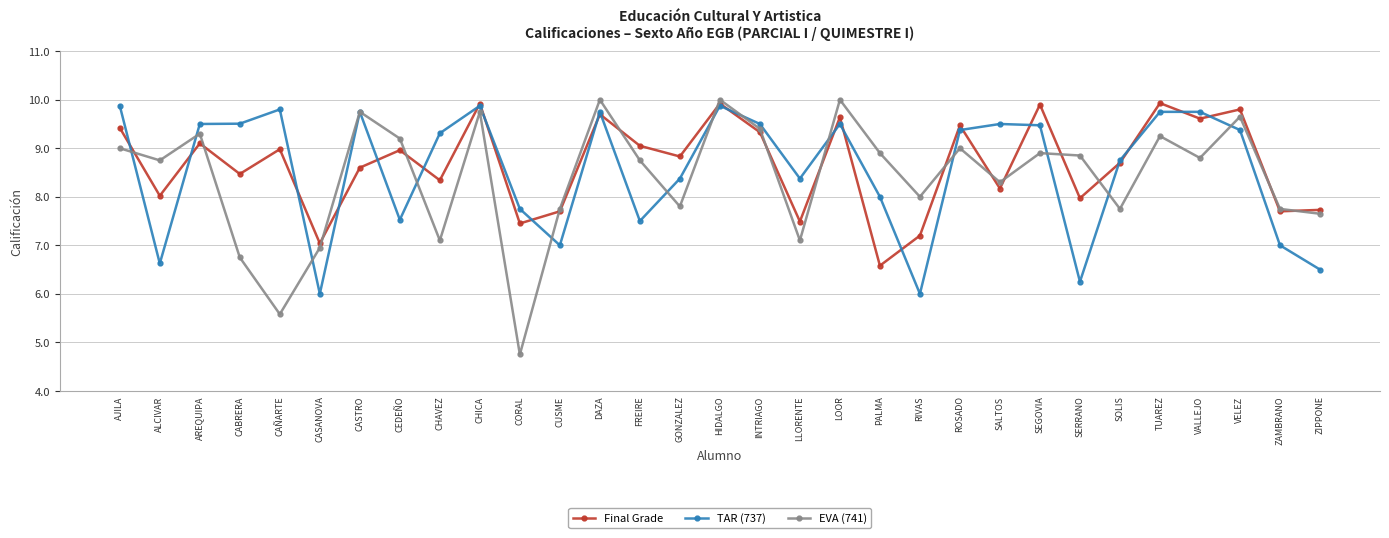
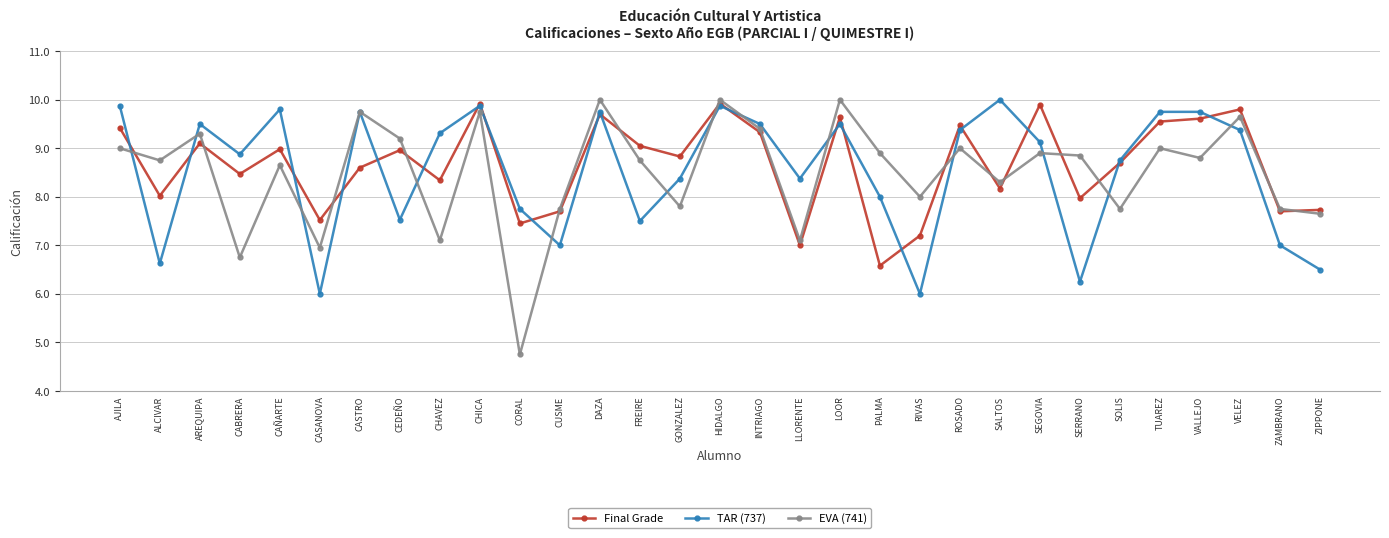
  {
    "Final Grade": {
      "AJILA": 9.4,
      "ALCIVAR": 8.0,
      "AREQUIPA": 9.1,
      "CABRERA": 8.5,
      "CAÑARTE": 9.0,
-     "CASANOVA": 7.0,
+     "CASANOVA": 7.5,
      "CASTRO": 8.6,
      "CEDEÑO": 9.0,
      "CHAVEZ": 8.3,
      "CORAL": 7.5,
      "FREIRE": 9.1,
      "GONZALEZ": 8.8,
      "INTRIAGO": 9.3,
-     "LLORENTE": 7.5,
+     "LLORENTE": 7.0,
      "LOOR": 9.6,
      "PALMA": 6.6,
      "RIVAS": 7.2,
      "ROSADO": 9.5,
      "SALTOS": 8.2,
      "SEGOVIA": 9.9,
      "SERRANO": 8.0,
-     "TUAREZ": 9.9,
+     "TUAREZ": 9.6,
      "VALLEJO": 9.6,
      "VELEZ": 9.8,
      "ZIPPONE": 7.7
    },
    "TAR (737)": {
      "AJILA": 9.9,
      "ALCIVAR": 6.6,
      "AREQUIPA": 9.5,
-     "CABRERA": 9.5,
+     "CABRERA": 8.9,
      "CAÑARTE": 9.8,
      "CASANOVA": 6.0,
      "CEDEÑO": 7.5,
      "CHAVEZ": 9.3,
      "CORAL": 7.8,
      "CUSME": 7.0,
      "FREIRE": 7.5,
      "GONZALEZ": 8.4,
      "INTRIAGO": 9.5,
      "LLORENTE": 8.4,
      "LOOR": 9.5,
      "PALMA": 8.0,
      "RIVAS": 6.0,
      "ROSADO": 9.4,
-     "SALTOS": 9.5,
-     "SEGOVIA": 9.5,
+     "SALTOS": 10.0,
+     "SEGOVIA": 9.1,
      "SERRANO": 6.3,
      "TUAREZ": 9.8,
      "VALLEJO": 9.8,
      "VELEZ": 9.4,
      "ZAMBRANO": 7.0,
      "ZIPPONE": 6.5
    },
    "EVA (741)": {
      "AJILA": 9.0,
      "ALCIVAR": 8.8,
      "AREQUIPA": 9.3,
      "CABRERA": 6.8,
-     "CAÑARTE": 5.6,
+     "CAÑARTE": 8.7,
      "CASANOVA": 7.0,
      "CEDEÑO": 9.2,
      "CHAVEZ": 7.1,
      "CHICA": 9.8,
      "CORAL": 4.8,
      "DAZA": 10.0,
      "FREIRE": 8.8,
      "GONZALEZ": 7.8,
      "HIDALGO": 10.0,
      "INTRIAGO": 9.4,
      "LLORENTE": 7.1,
      "LOOR": 10.0,
      "PALMA": 8.9,
      "RIVAS": 8.0,
      "ROSADO": 9.0,
      "SALTOS": 8.3,
      "SEGOVIA": 8.9,
      "SERRANO": 8.9,
      "SOLIS": 7.8,
-     "TUAREZ": 9.3,
+     "TUAREZ": 9.0,
      "VALLEJO": 8.8,
      "VELEZ": 9.7,
      "ZIPPONE": 7.7
    }
  }
